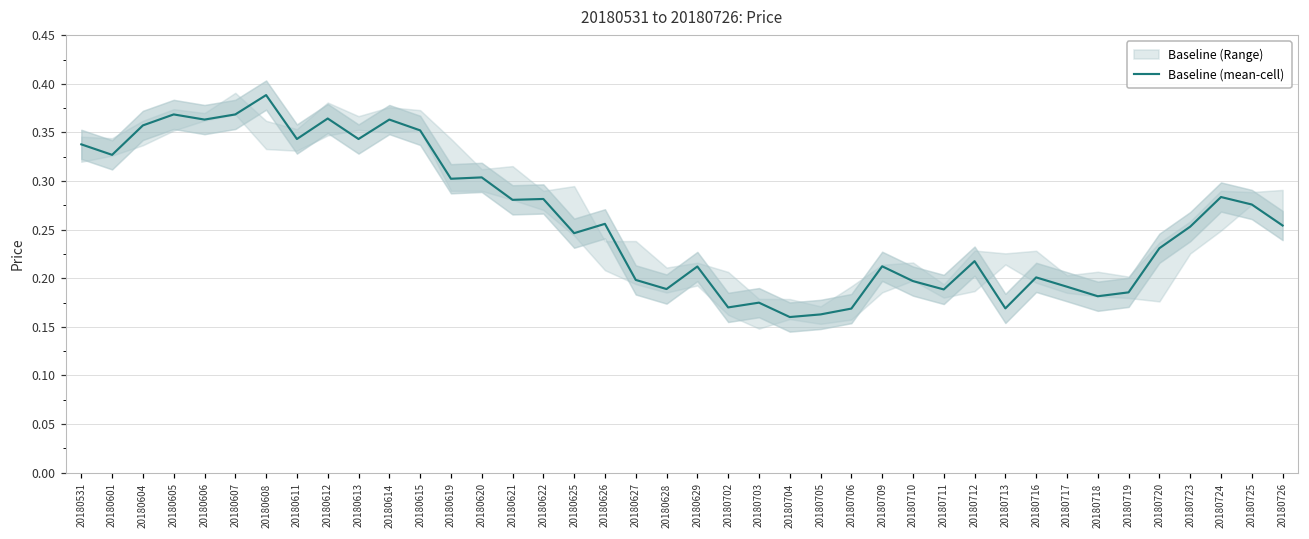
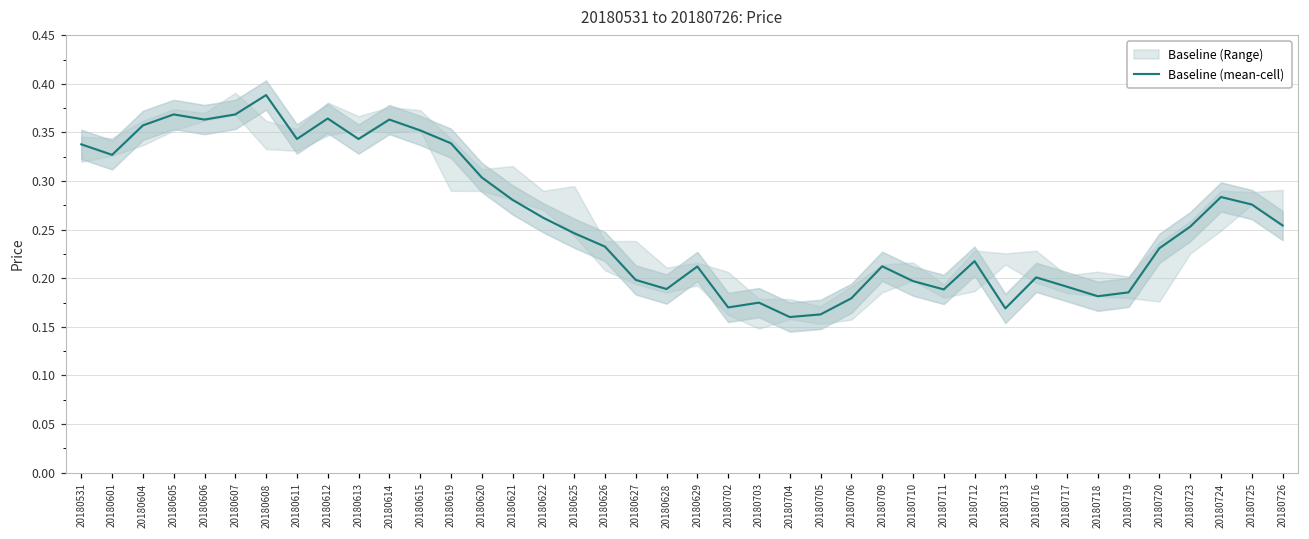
  {
    "Baseline (mean-cell)": {
      "20180531": 0.34,
      "20180601": 0.33,
      "20180604": 0.36,
      "20180605": 0.37,
      "20180606": 0.36,
      "20180607": 0.37,
      "20180608": 0.39,
      "20180611": 0.34,
      "20180612": 0.36,
      "20180613": 0.34,
      "20180614": 0.36,
      "20180615": 0.35,
-     "20180619": 0.30,
+     "20180619": 0.34,
      "20180620": 0.30,
      "20180621": 0.28,
-     "20180622": 0.28,
+     "20180622": 0.26,
      "20180625": 0.25,
-     "20180626": 0.26,
+     "20180626": 0.23,
      "20180627": 0.20,
      "20180628": 0.19,
      "20180629": 0.21,
      "20180702": 0.17,
      "20180703": 0.17,
      "20180704": 0.16,
      "20180705": 0.16,
-     "20180706": 0.17,
+     "20180706": 0.18,
      "20180710": 0.20,
      "20180711": 0.19,
      "20180712": 0.22,
      "20180713": 0.17,
      "20180716": 0.20,
      "20180717": 0.19,
      "20180718": 0.18,
      "20180719": 0.19,
      "20180720": 0.23,
      "20180723": 0.25,
      "20180724": 0.28,
      "20180725": 0.28,
      "20180726": 0.25
    }
  }
